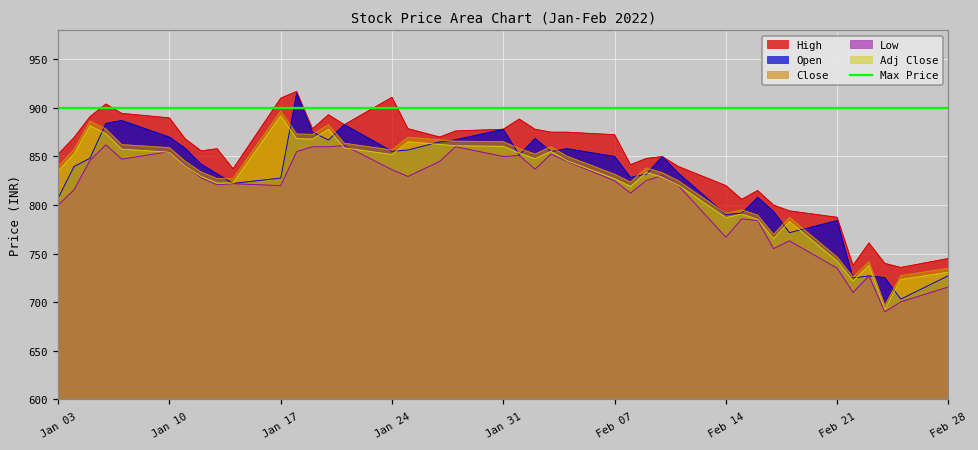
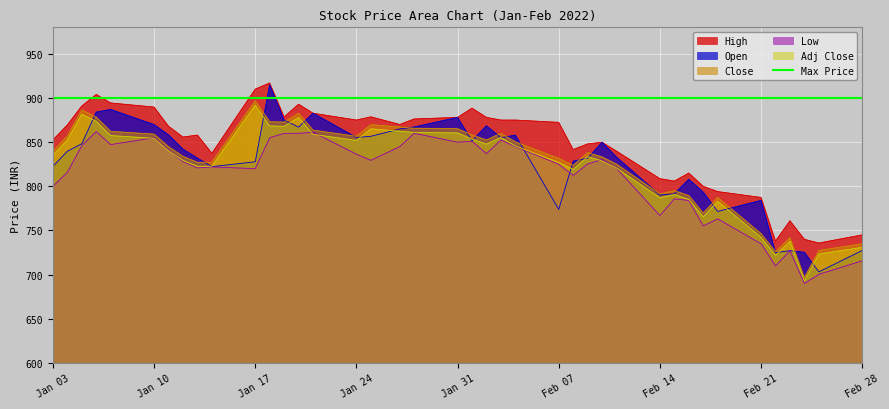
  {
    "High": {
      "Jan 03": 850,
      "Jan 10": 890,
      "Jan 17": 910,
-     "Jan 24": 910,
+     "Jan 24": 880,
      "Feb 07": 870,
-     "Feb 14": 820,
+     "Feb 14": 810,
      "Feb 21": 790,
      "Feb 28": 750
    },
    "Open": {
-     "Jan 03": 810,
+     "Jan 03": 820,
      "Jan 10": 870,
      "Jan 17": 830,
-     "Feb 07": 850,
+     "Feb 07": 770,
      "Feb 21": 780,
      "Feb 28": 730
    },
    "Close": {
      "Jan 03": 840,
      "Jan 10": 860,
      "Jan 17": 900,
      "Jan 31": 870,
      "Feb 07": 830,
      "Feb 21": 750,
      "Feb 28": 730
    },
    "Low": {
      "Jan 03": 800,
      "Jan 17": 820,
      "Jan 24": 840,
      "Jan 31": 850,
      "Feb 14": 770,
      "Feb 21": 740,
      "Feb 28": 720
    },
    "Adj Close": {
      "Jan 03": 840,
      "Jan 17": 890,
      "Jan 24": 850,
      "Jan 31": 860,
      "Feb 14": 790,
      "Feb 21": 740,
      "Feb 28": 730
    }
  }
